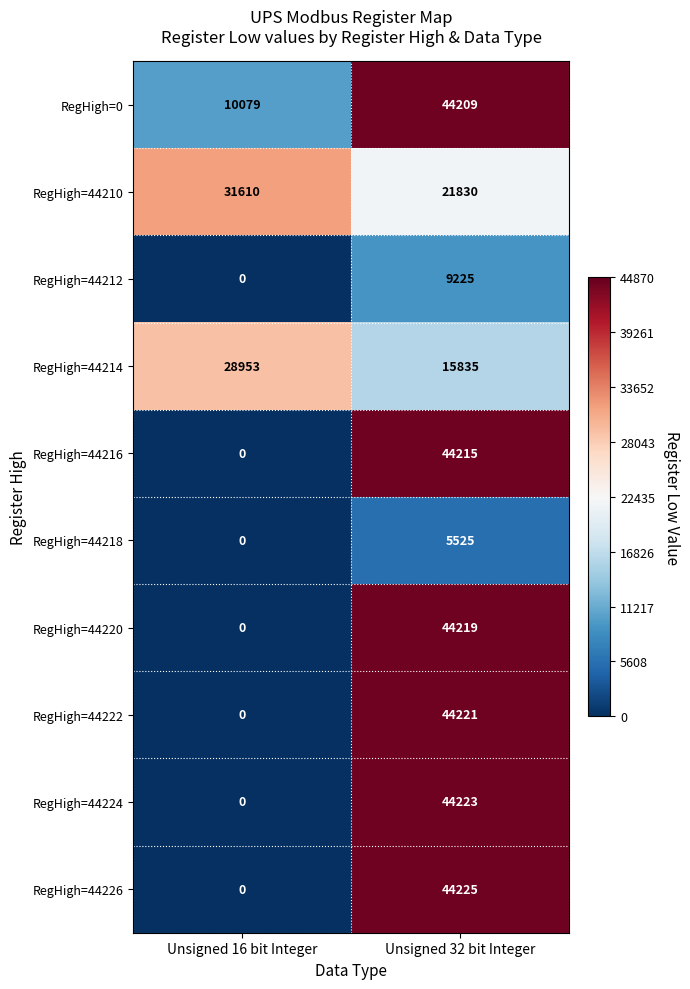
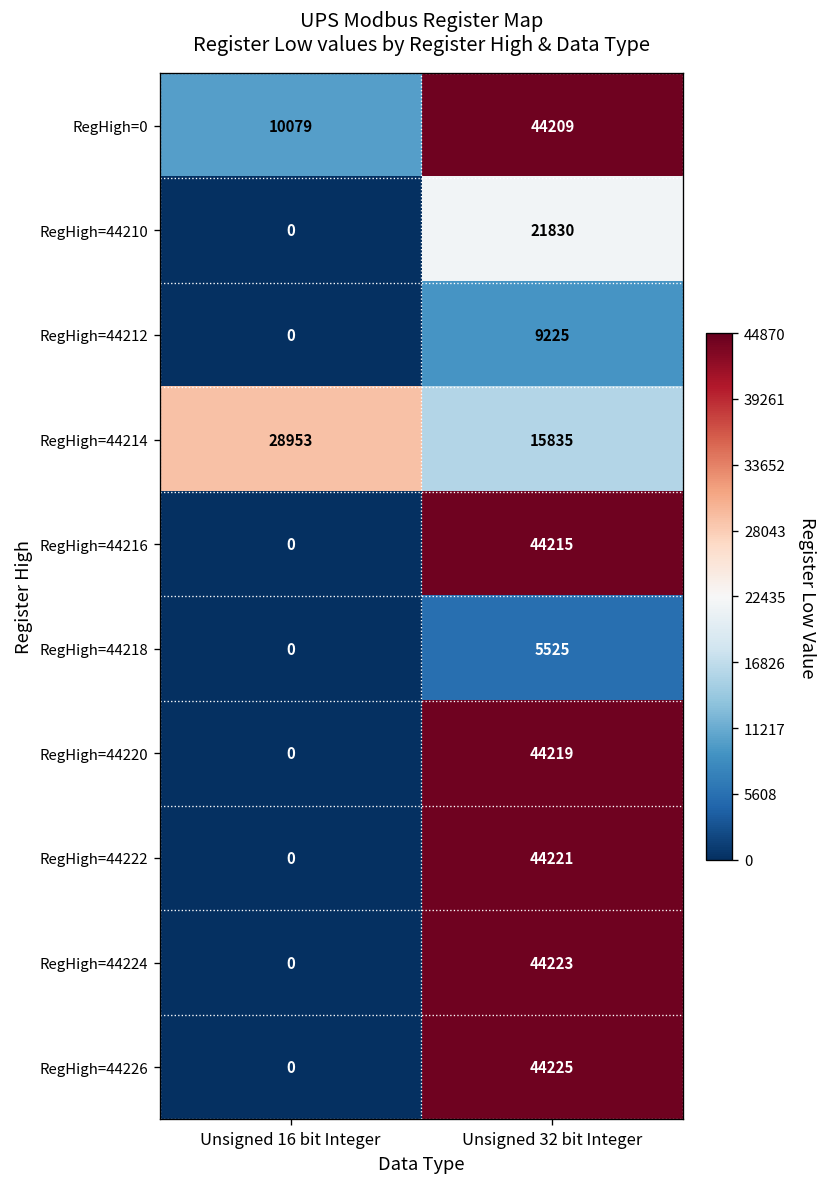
  {
    "RegHigh=0": {
      "Unsigned 16 bit Integer": 10079,
      "Unsigned 32 bit Integer": 44209
    },
    "RegHigh=44210": {
-     "Unsigned 16 bit Integer": 31610,
+     "Unsigned 16 bit Integer": 0,
      "Unsigned 32 bit Integer": 21830
    },
    "RegHigh=44212": {
      "Unsigned 16 bit Integer": 0,
      "Unsigned 32 bit Integer": 9225
    },
    "RegHigh=44214": {
      "Unsigned 16 bit Integer": 28953,
      "Unsigned 32 bit Integer": 15835
    },
    "RegHigh=44216": {
      "Unsigned 16 bit Integer": 0,
      "Unsigned 32 bit Integer": 44215
    },
    "RegHigh=44218": {
      "Unsigned 16 bit Integer": 0,
      "Unsigned 32 bit Integer": 5525
    },
    "RegHigh=44220": {
      "Unsigned 16 bit Integer": 0,
      "Unsigned 32 bit Integer": 44219
    },
    "RegHigh=44222": {
      "Unsigned 16 bit Integer": 0,
      "Unsigned 32 bit Integer": 44221
    },
    "RegHigh=44224": {
      "Unsigned 16 bit Integer": 0,
      "Unsigned 32 bit Integer": 44223
    },
    "RegHigh=44226": {
      "Unsigned 16 bit Integer": 0,
      "Unsigned 32 bit Integer": 44225
    }
  }
